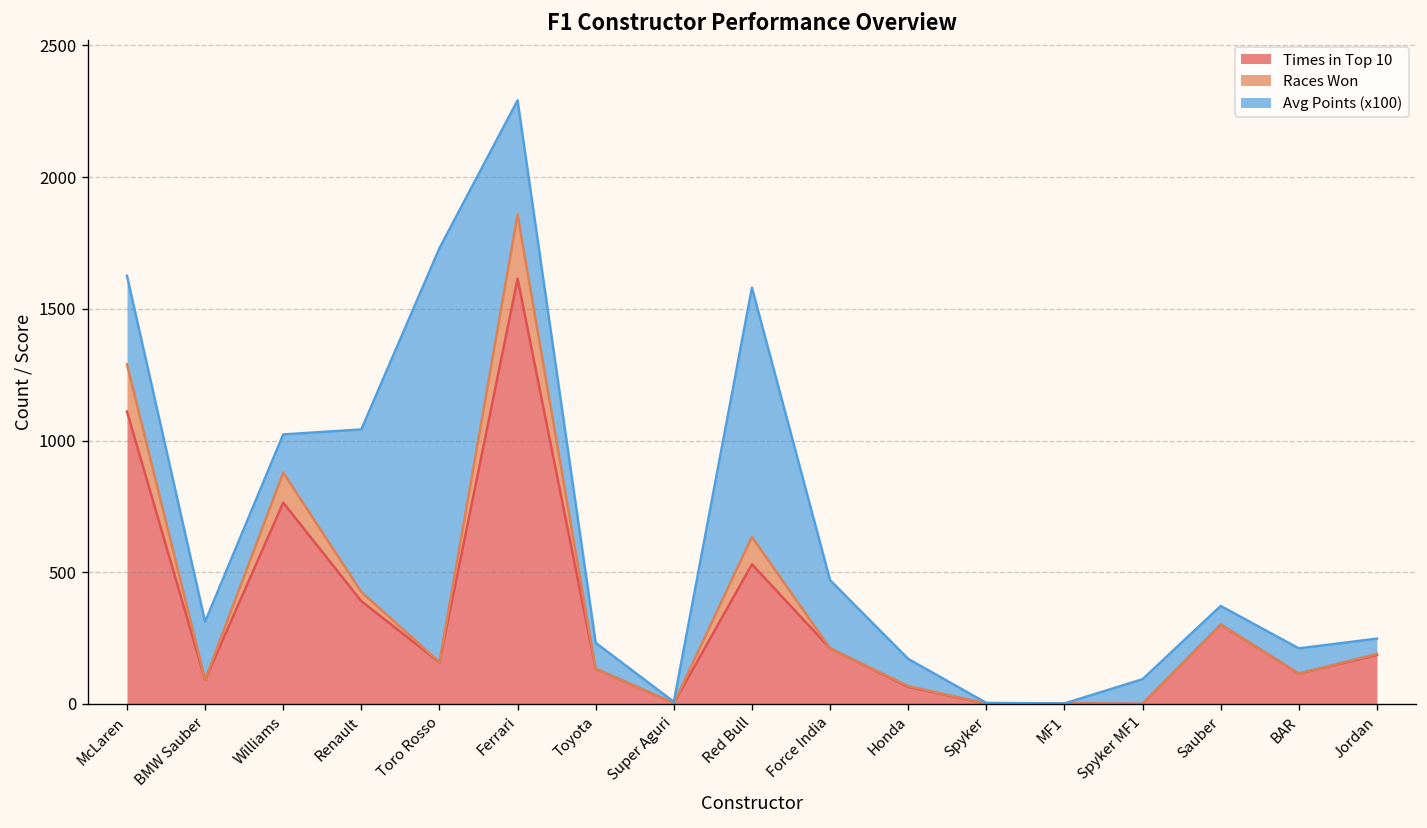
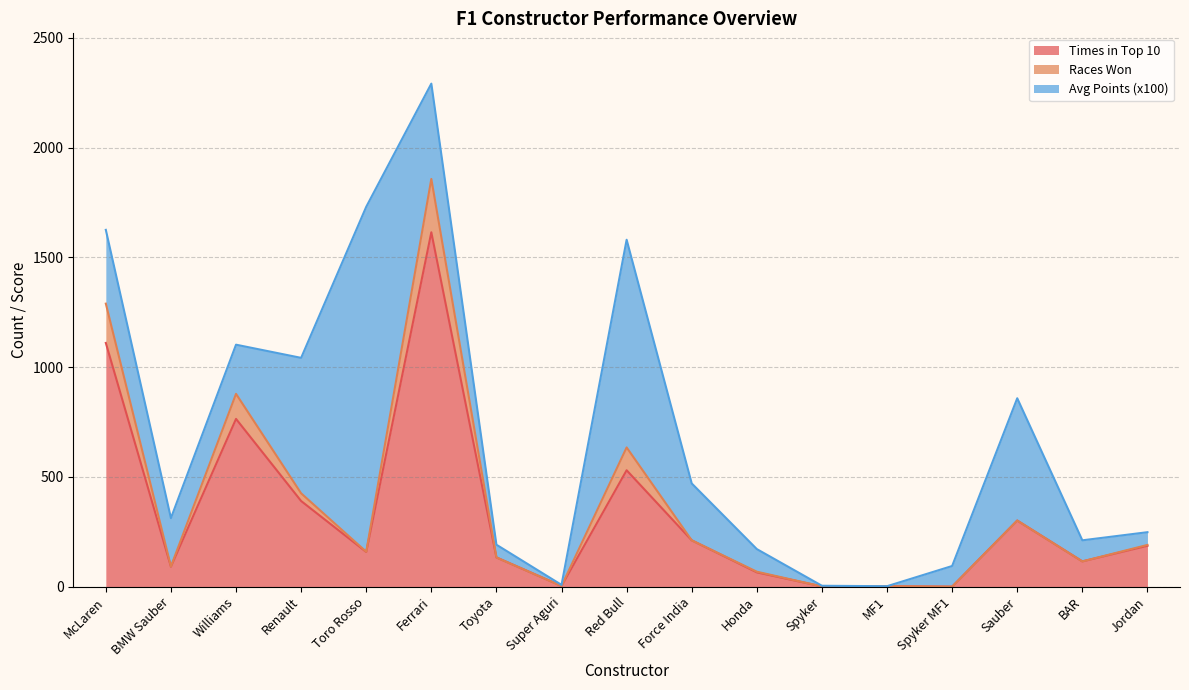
  {
    "Avg Points (x100)": {
      "McLaren": 340,
      "BMW Sauber": 220,
-     "Williams": 150,
+     "Williams": 220,
      "Renault": 620,
      "Toro Rosso": 1570,
      "Ferrari": 430,
-     "Toyota": 100,
+     "Toyota": 60,
      "Red Bull": 950,
      "Force India": 260,
      "Honda": 100,
      "Spyker MF1": 90,
-     "Sauber": 70,
+     "Sauber": 560,
      "BAR": 100,
      "Jordan": 60
    }
  }
